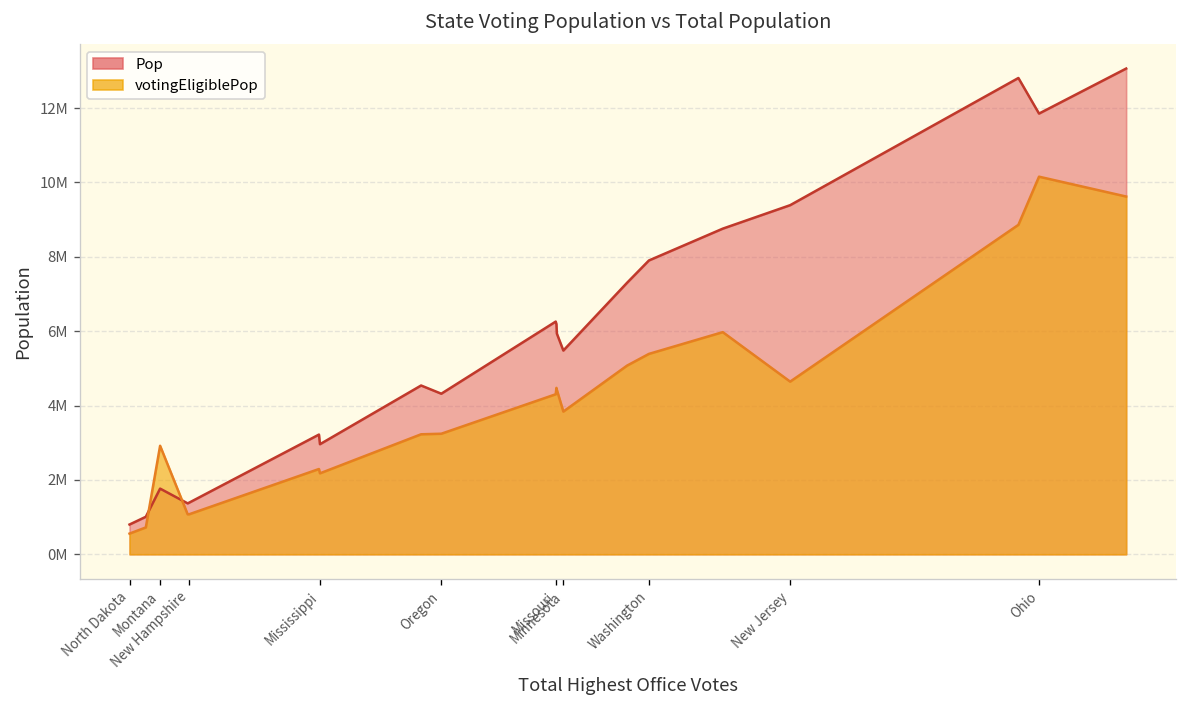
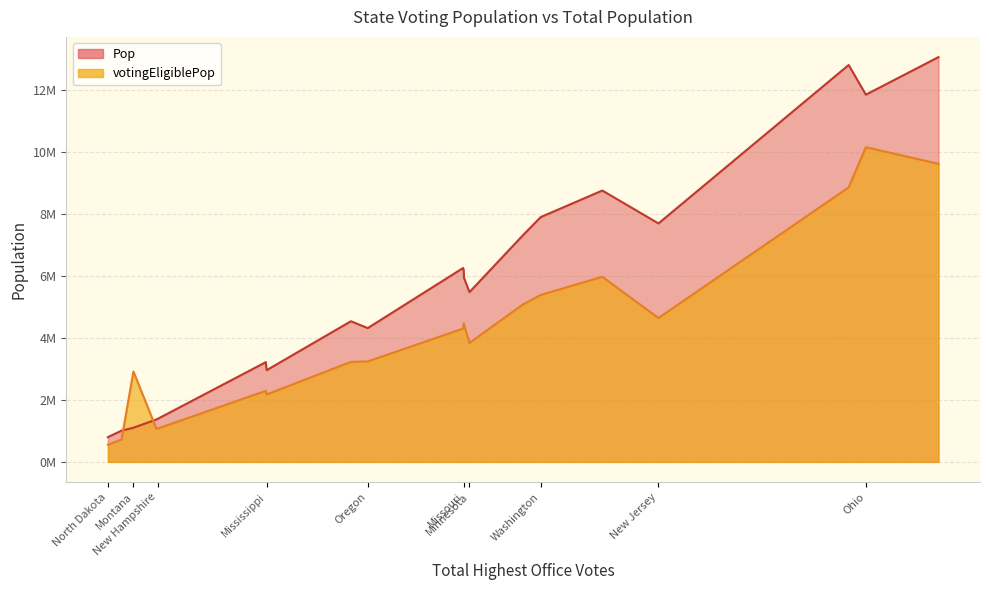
  {
    "Pop": {
      "North Dakota": 800000,
-     "Montana": 1800000,
+     "Montana": 1100000,
      "New Hampshire": 1400000,
      "Mississippi": 3000000,
      "Oregon": 4300000,
      "Missouri": 6200000,
      "Minnesota": 5500000,
      "Washington": 7900000,
-     "New Jersey": 9400000,
+     "New Jersey": 7700000,
      "Ohio": 11900000
    },
    "votingEligiblePop": {
      "North Dakota": 600000,
      "Montana": 2900000,
      "New Hampshire": 1100000,
      "Mississippi": 2200000,
      "Oregon": 3200000,
      "Missouri": 4500000,
      "Minnesota": 3800000,
      "Washington": 5400000,
      "New Jersey": 4600000,
      "Ohio": 10200000
    }
  }
